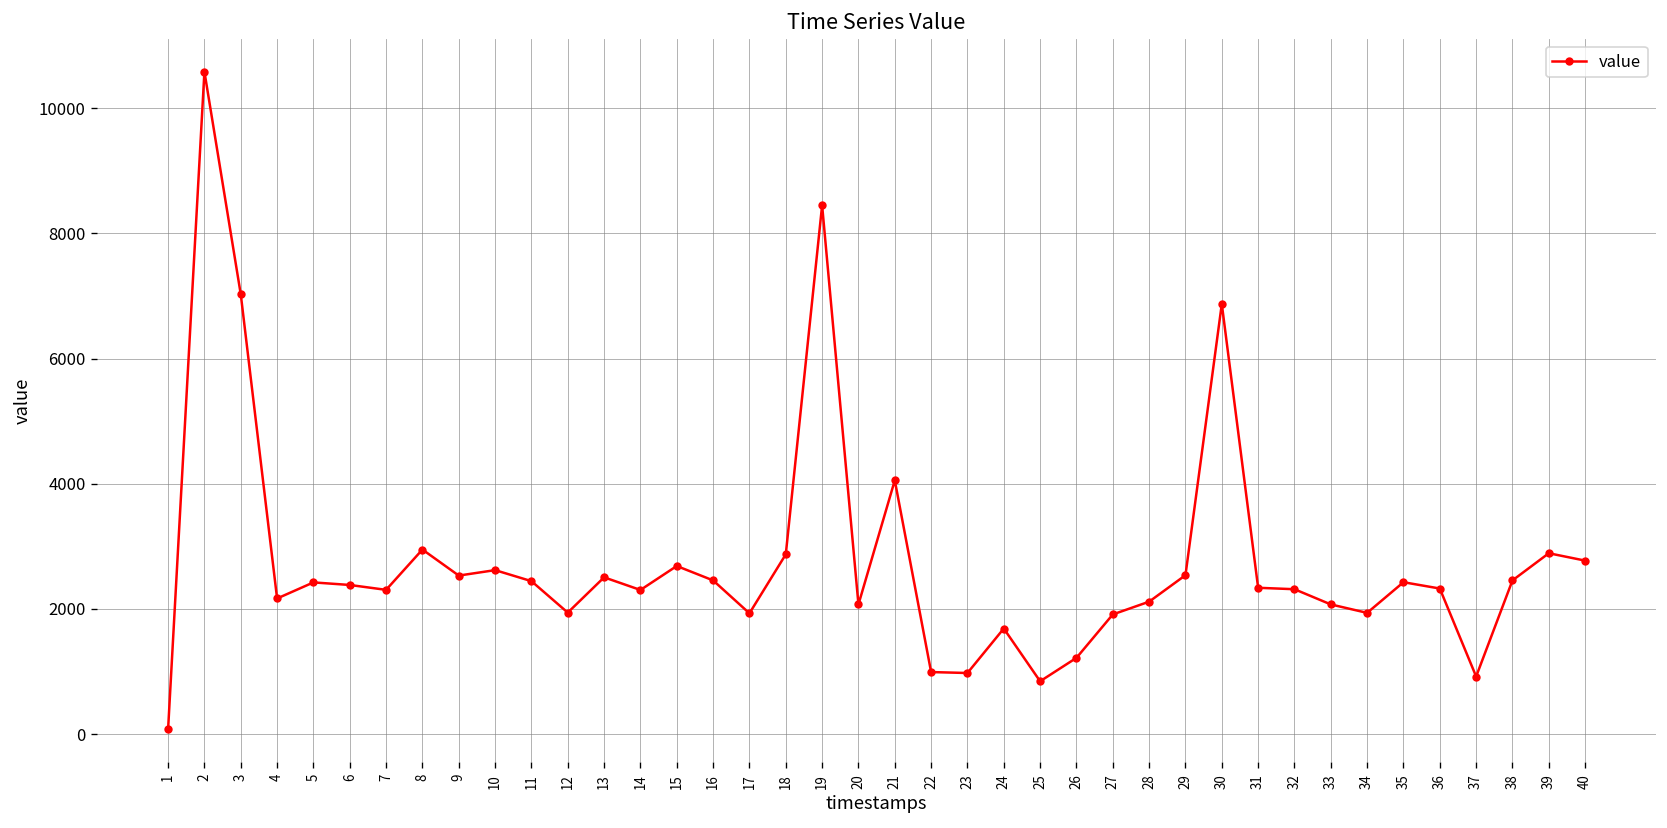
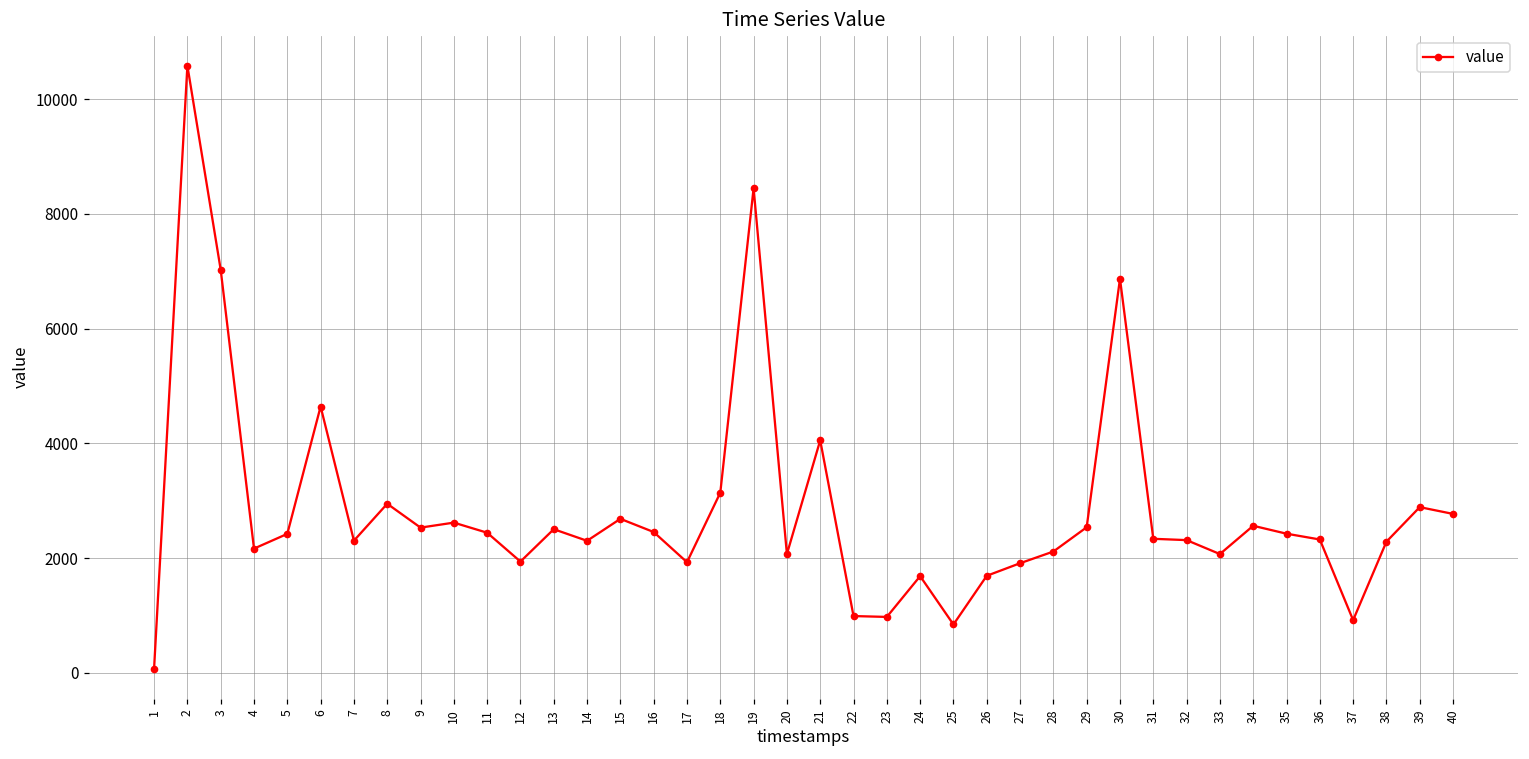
  {
    "1": 100,
    "2": 10600,
    "3": 7000,
    "4": 2200,
    "5": 2400,
-   "6": 2400,
+   "6": 4600,
    "7": 2300,
    "8": 2900,
    "9": 2500,
    "10": 2600,
    "11": 2400,
    "12": 1900,
    "13": 2500,
    "14": 2300,
    "15": 2700,
    "16": 2500,
    "17": 1900,
-   "18": 2900,
+   "18": 3100,
    "19": 8400,
    "20": 2100,
    "21": 4100,
    "22": 1000,
    "23": 1000,
    "24": 1700,
    "25": 800,
-   "26": 1200,
+   "26": 1700,
    "27": 1900,
    "28": 2100,
    "29": 2500,
    "30": 6900,
    "31": 2300,
    "32": 2300,
    "33": 2100,
-   "34": 1900,
+   "34": 2600,
    "35": 2400,
    "36": 2300,
    "37": 900,
-   "38": 2500,
+   "38": 2300,
    "39": 2900,
    "40": 2800
  }
